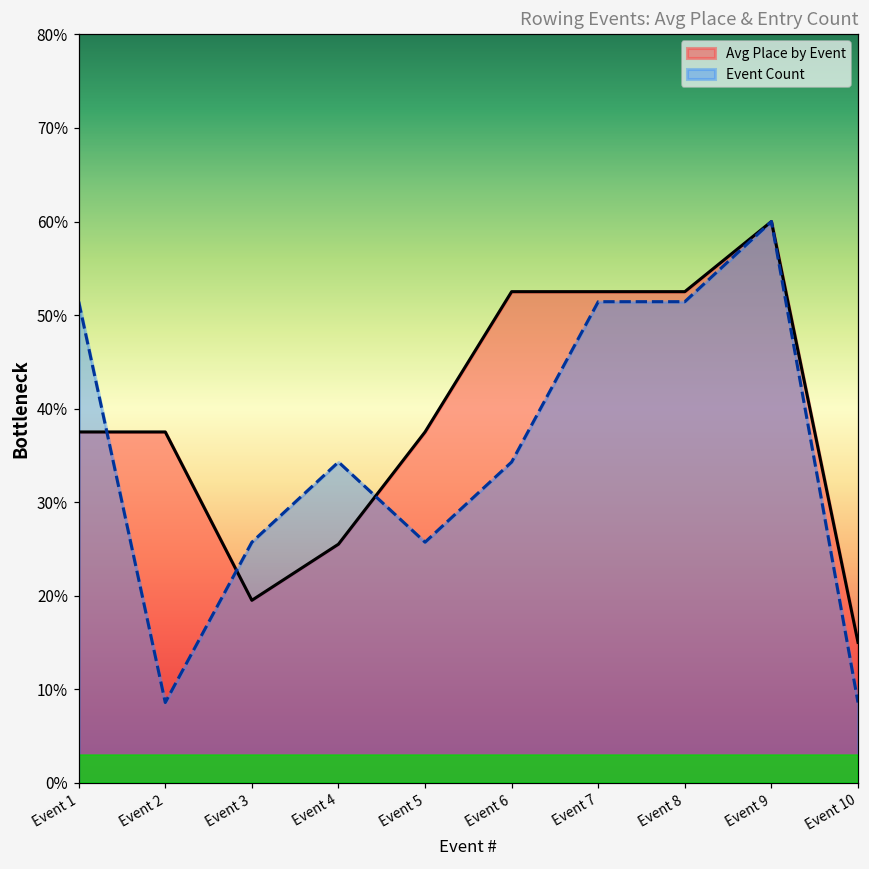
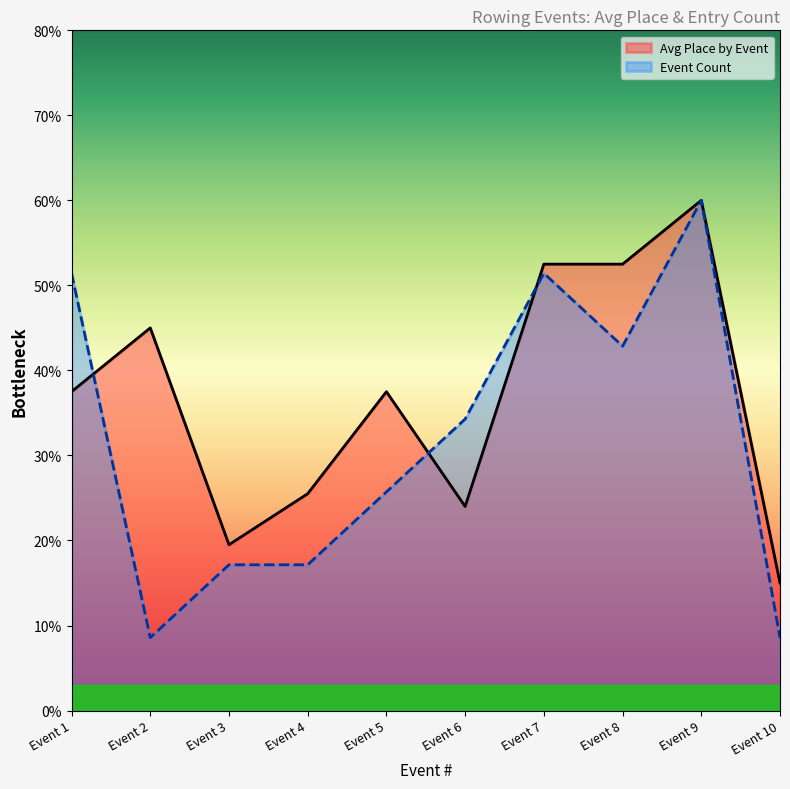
  {
    "Avg Place by Event": {
      "Event 1": "38%",
-     "Event 2": "38%",
+     "Event 2": "45%",
      "Event 3": "20%",
      "Event 4": "26%",
      "Event 5": "38%",
-     "Event 6": "53%",
+     "Event 6": "24%",
      "Event 7": "53%",
      "Event 8": "53%",
      "Event 10": "15%"
    },
    "Event Count": {
      "Event 1": "51%",
      "Event 2": "9%",
-     "Event 3": "26%",
-     "Event 4": "34%",
+     "Event 3": "17%",
+     "Event 4": "17%",
      "Event 5": "26%",
      "Event 6": "34%",
      "Event 7": "51%",
-     "Event 8": "51%",
+     "Event 8": "43%",
      "Event 10": "9%"
    }
  }
